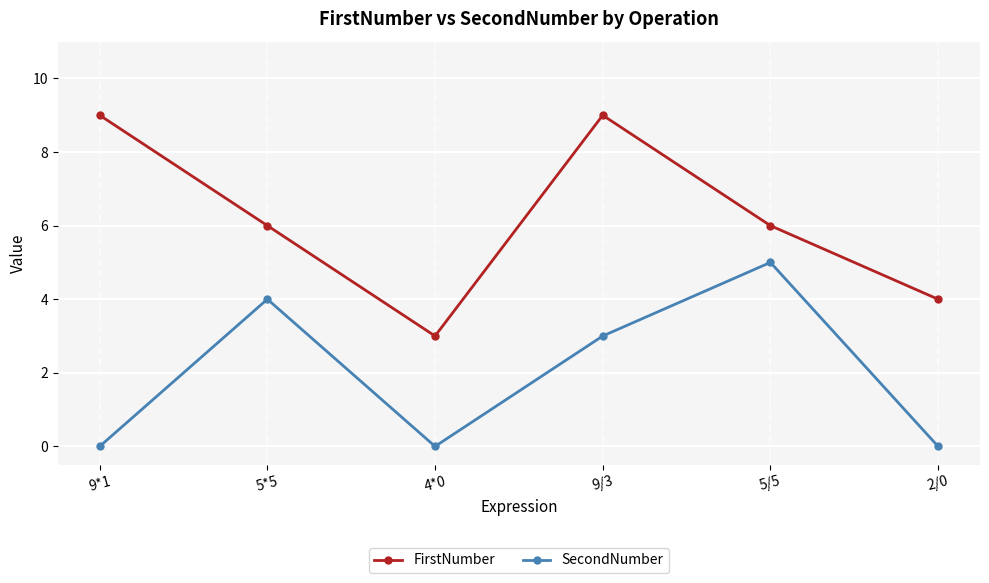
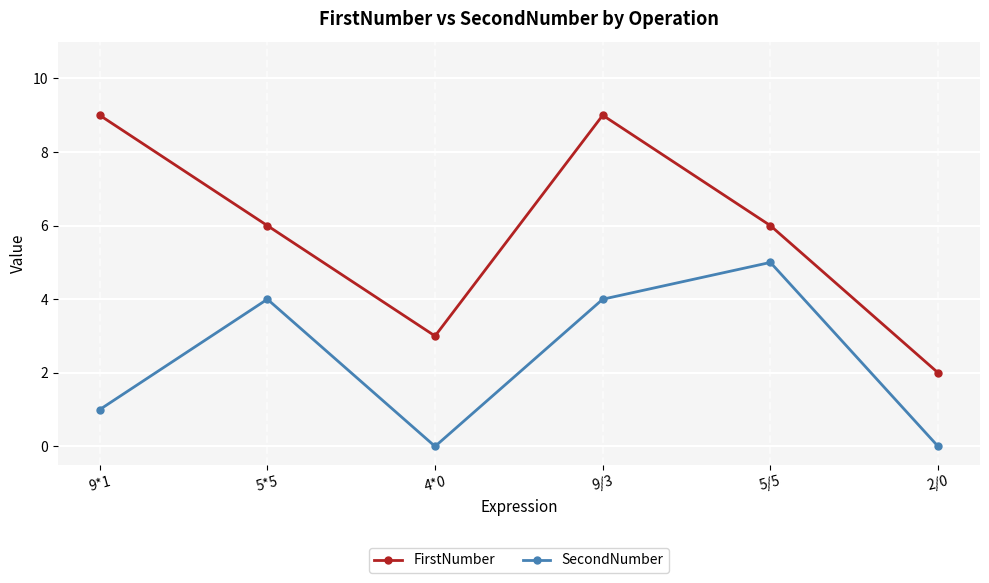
  {
    "FirstNumber": {
      "9*1": 9,
      "5*5": 6,
      "4*0": 3,
      "9/3": 9,
      "5/5": 6,
-     "2/0": 4
+     "2/0": 2
    },
    "SecondNumber": {
-     "9*1": 0,
+     "9*1": 1,
      "5*5": 4,
      "4*0": 0,
-     "9/3": 3,
+     "9/3": 4,
      "5/5": 5,
      "2/0": 0
    }
  }
